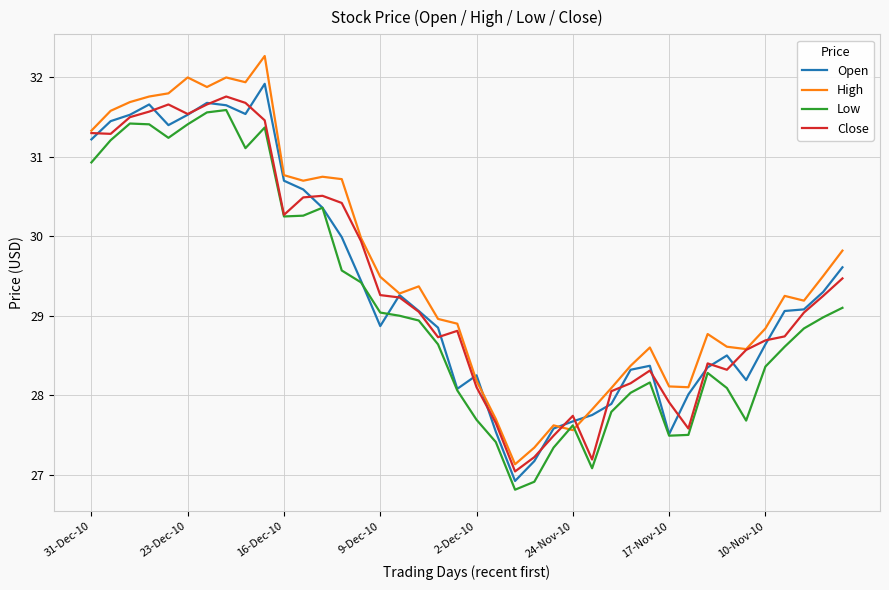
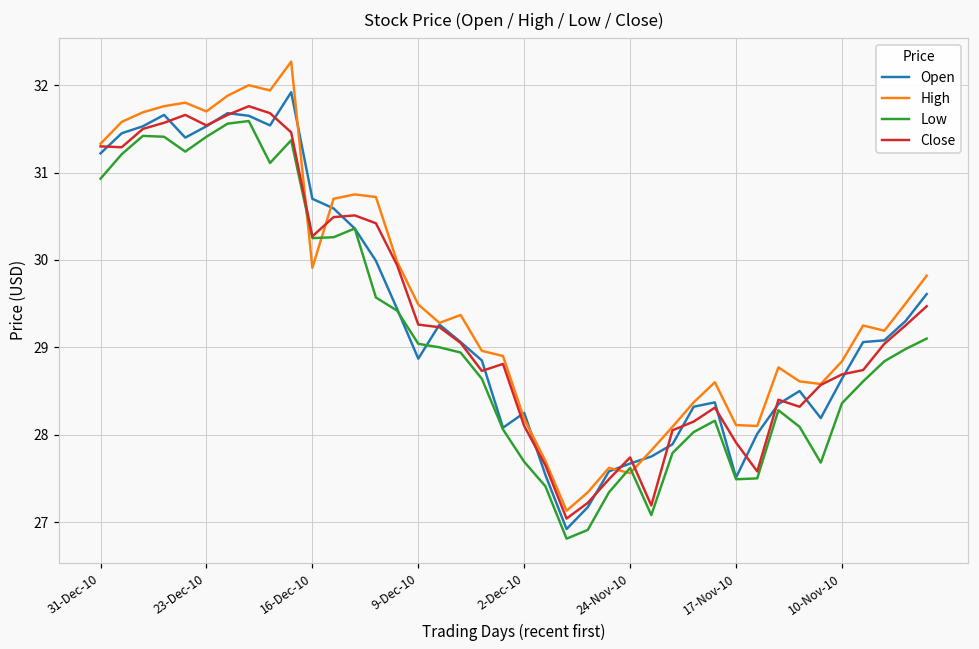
  {
    "Open": {
      "31-Dec-10": 31.2,
      "16-Dec-10": 30.7,
      "9-Dec-10": 28.9,
      "2-Dec-10": 28.3,
      "24-Nov-10": 27.7,
      "10-Nov-10": 28.6
    },
    "High": {
-     "23-Dec-10": 32.0,
-     "16-Dec-10": 30.8,
+     "23-Dec-10": 31.7,
+     "16-Dec-10": 29.9,
      "9-Dec-10": 29.5,
      "2-Dec-10": 28.2,
      "24-Nov-10": 27.6,
      "17-Nov-10": 28.1,
      "10-Nov-10": 28.8
    },
    "Low": {
      "31-Dec-10": 30.9,
      "23-Dec-10": 31.4,
      "9-Dec-10": 29.0,
      "2-Dec-10": 27.7,
      "24-Nov-10": 27.6,
      "10-Nov-10": 28.4
    },
    "Close": {
      "9-Dec-10": 29.3,
      "2-Dec-10": 28.1,
      "24-Nov-10": 27.7,
      "17-Nov-10": 27.9,
      "10-Nov-10": 28.7
    }
  }
